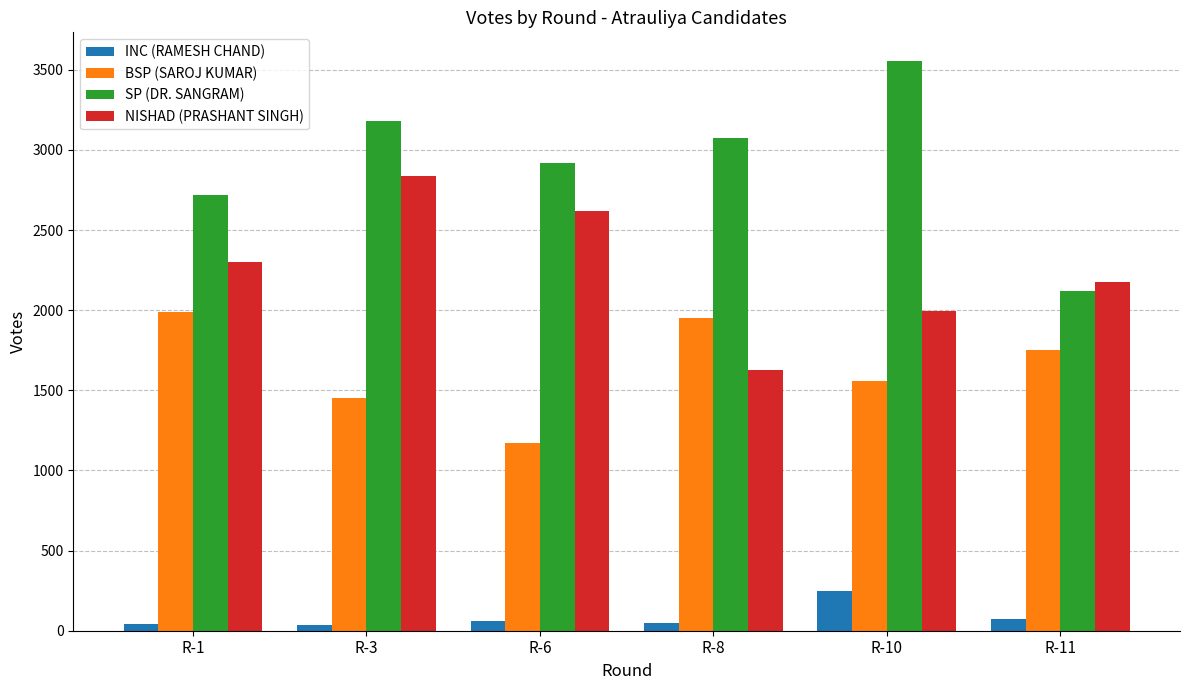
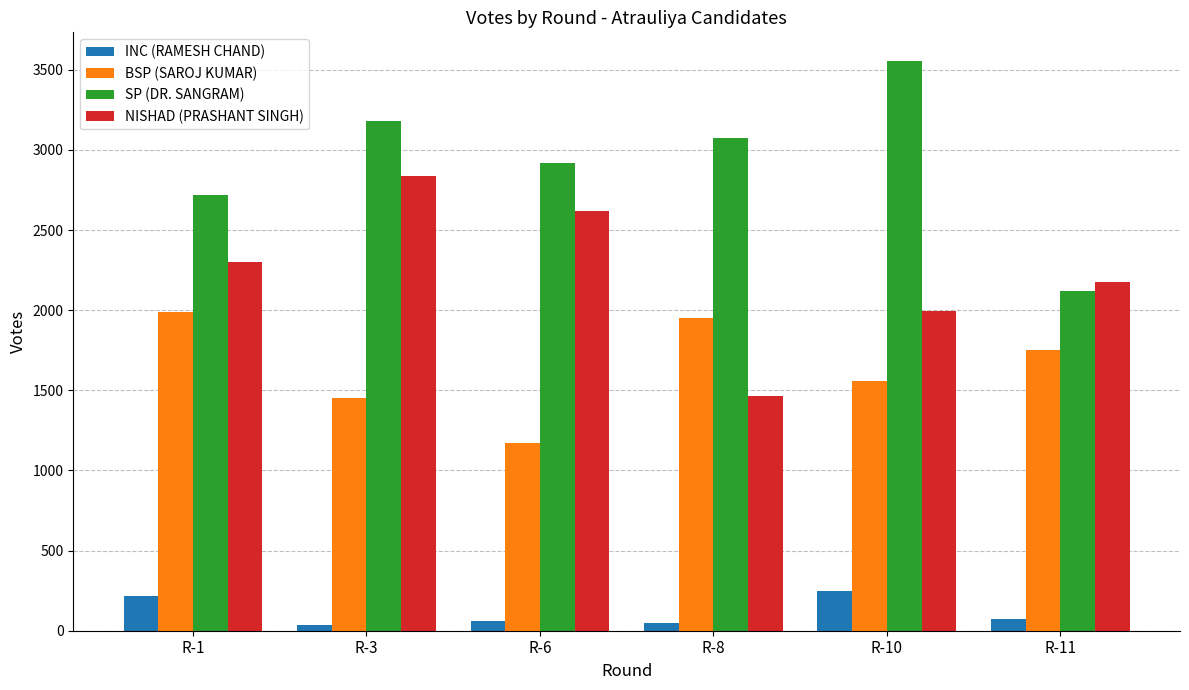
  {
    "INC (RAMESH CHAND)": {
-     "R-1": 40,
+     "R-1": 220,
      "R-3": 40,
      "R-6": 60,
      "R-8": 50,
      "R-10": 250,
      "R-11": 70
    },
    "BSP (SAROJ KUMAR)": {
      "R-1": 1990,
      "R-3": 1460,
      "R-6": 1170,
      "R-8": 1950,
      "R-10": 1560,
      "R-11": 1750
    },
    "SP (DR. SANGRAM)": {
      "R-1": 2720,
      "R-3": 3180,
      "R-6": 2920,
      "R-8": 3070,
      "R-10": 3560,
      "R-11": 2120
    },
    "NISHAD (PRASHANT SINGH)": {
      "R-1": 2300,
      "R-3": 2840,
      "R-6": 2620,
-     "R-8": 1630,
+     "R-8": 1470,
      "R-10": 1990,
      "R-11": 2180
    }
  }
